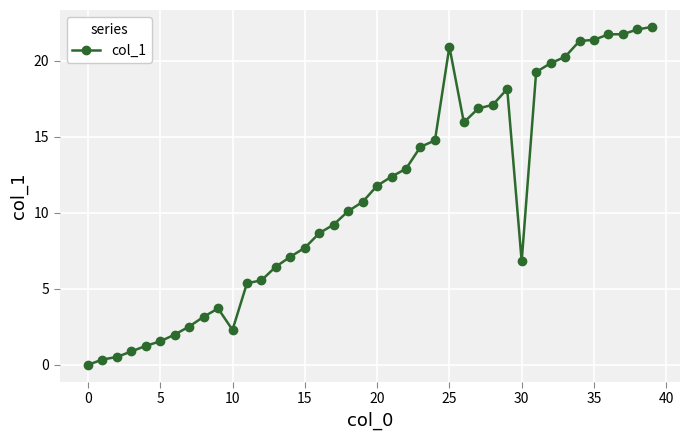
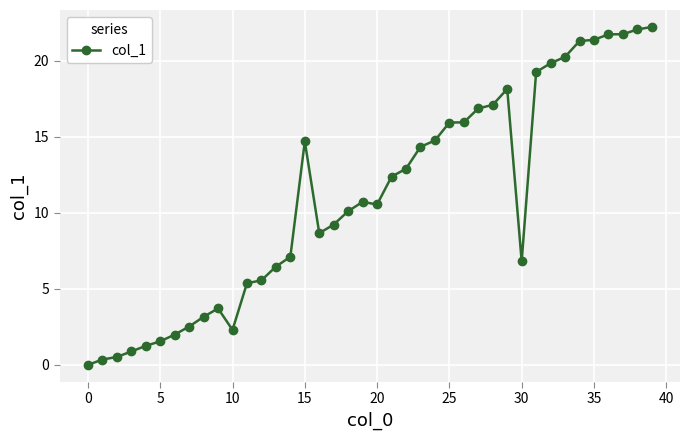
  {
    "0": 0.0,
    "5": 1.6,
    "10": 2.3,
-   "15": 7.7,
-   "20": 11.8,
-   "25": 20.9,
+   "15": 14.7,
+   "20": 10.6,
+   "25": 15.9,
    "30": 6.8,
    "35": 21.4
  }
